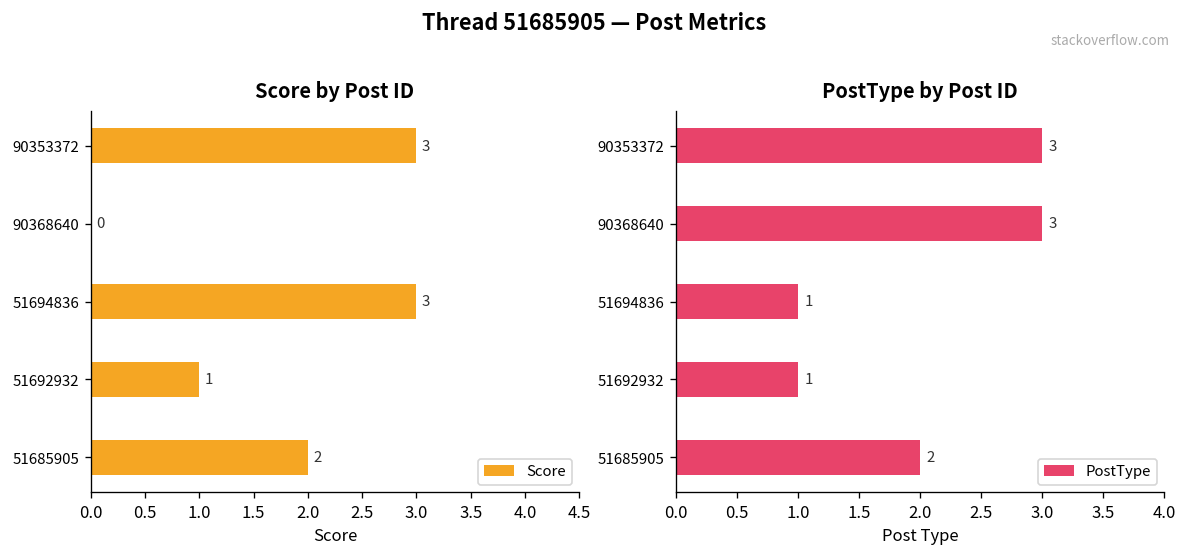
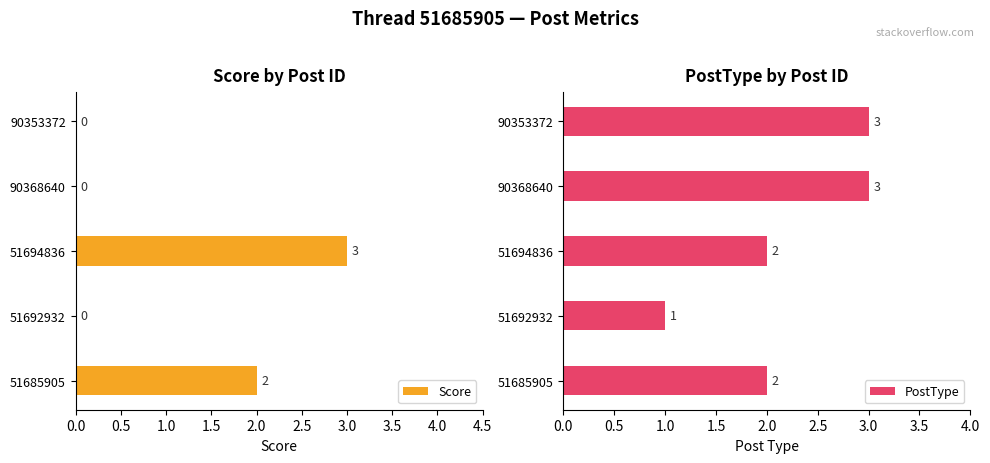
  {
    "Score by Post ID": {
-     "90353372": 3,
+     "90353372": 0,
      "90368640": 0,
      "51694836": 3,
-     "51692932": 1,
+     "51692932": 0,
      "51685905": 2
    },
    "PostType by Post ID": {
      "90353372": 3,
      "90368640": 3,
-     "51694836": 1,
+     "51694836": 2,
      "51692932": 1,
      "51685905": 2
    }
  }
